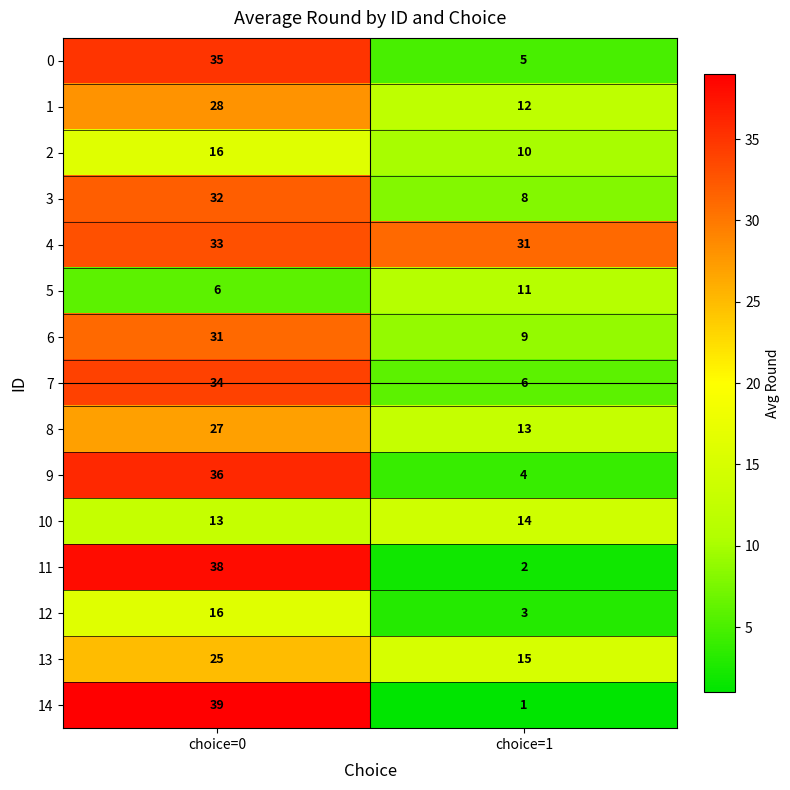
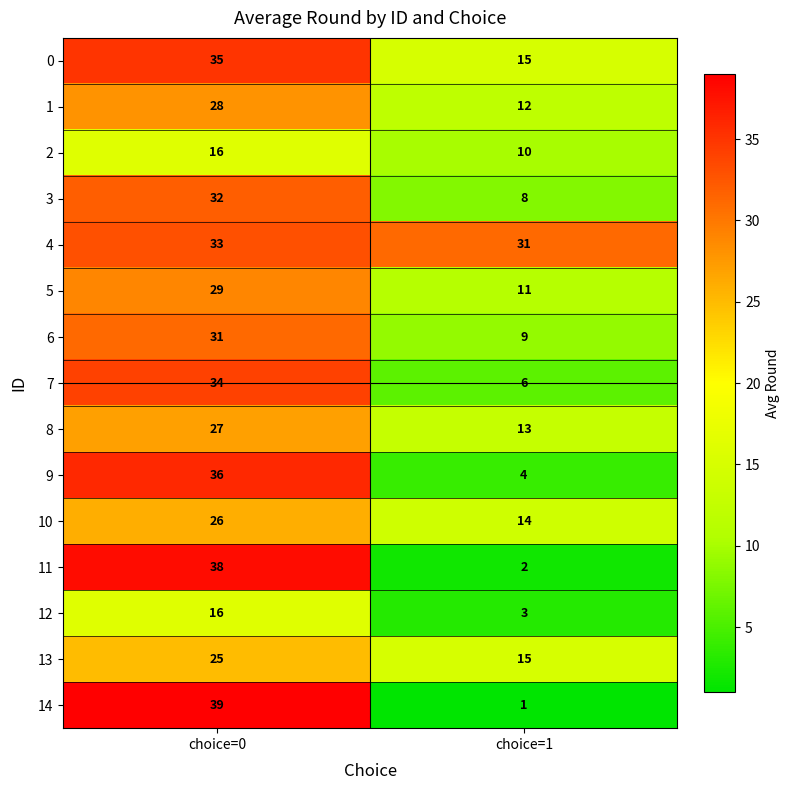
  {
    "0": {
      "choice=0": 35,
-     "choice=1": 5
+     "choice=1": 15
    },
    "1": {
      "choice=0": 28,
      "choice=1": 12
    },
    "2": {
      "choice=0": 16,
      "choice=1": 10
    },
    "3": {
      "choice=0": 32,
      "choice=1": 8
    },
    "4": {
      "choice=0": 33,
      "choice=1": 31
    },
    "5": {
-     "choice=0": 6,
+     "choice=0": 29,
      "choice=1": 11
    },
    "6": {
      "choice=0": 31,
      "choice=1": 9
    },
    "7": {
      "choice=0": 34,
      "choice=1": 6
    },
    "8": {
      "choice=0": 27,
      "choice=1": 13
    },
    "9": {
      "choice=0": 36,
      "choice=1": 4
    },
    "10": {
-     "choice=0": 13,
+     "choice=0": 26,
      "choice=1": 14
    },
    "11": {
      "choice=0": 38,
      "choice=1": 2
    },
    "12": {
      "choice=0": 16,
      "choice=1": 3
    },
    "13": {
      "choice=0": 25,
      "choice=1": 15
    },
    "14": {
      "choice=0": 39,
      "choice=1": 1
    }
  }
